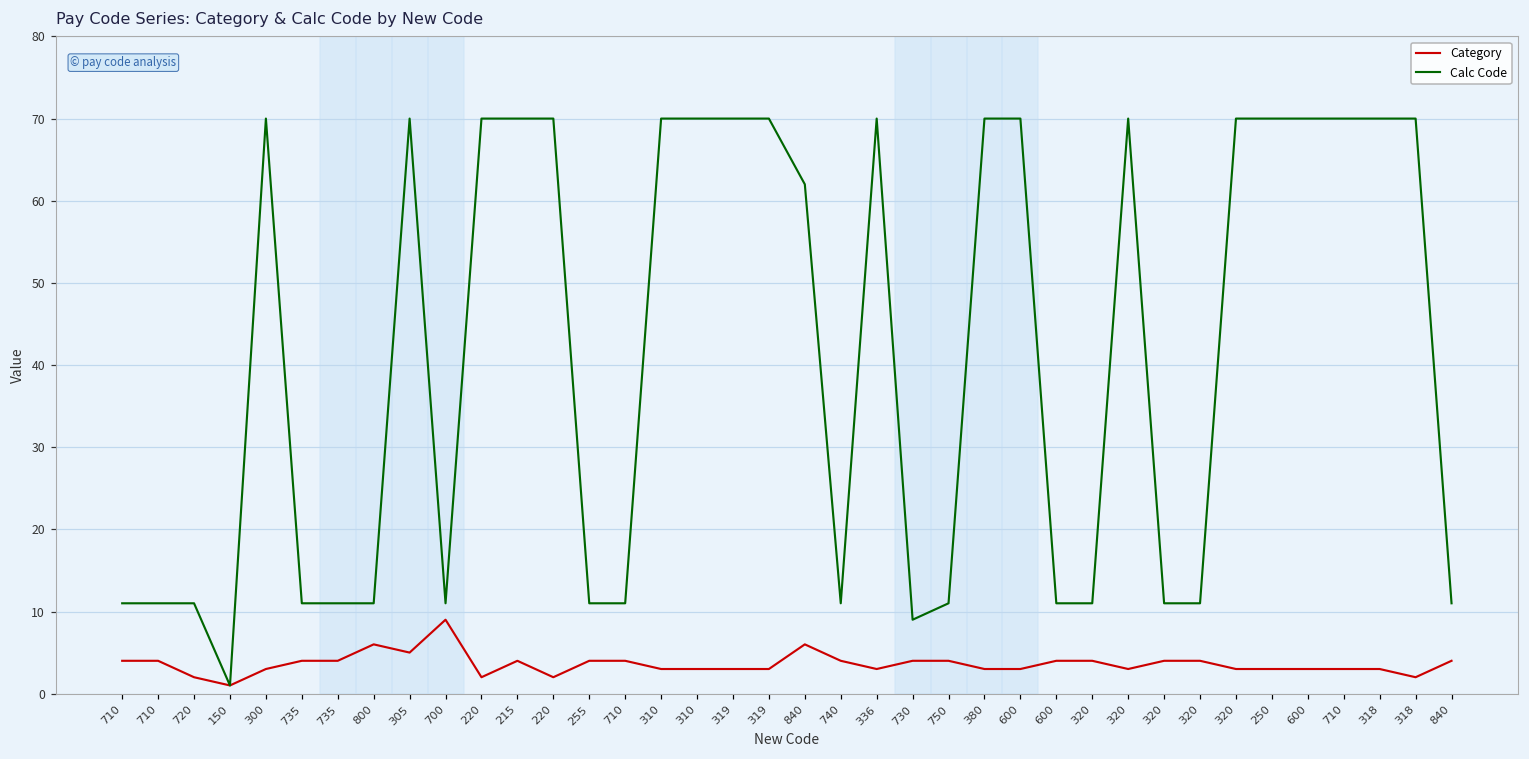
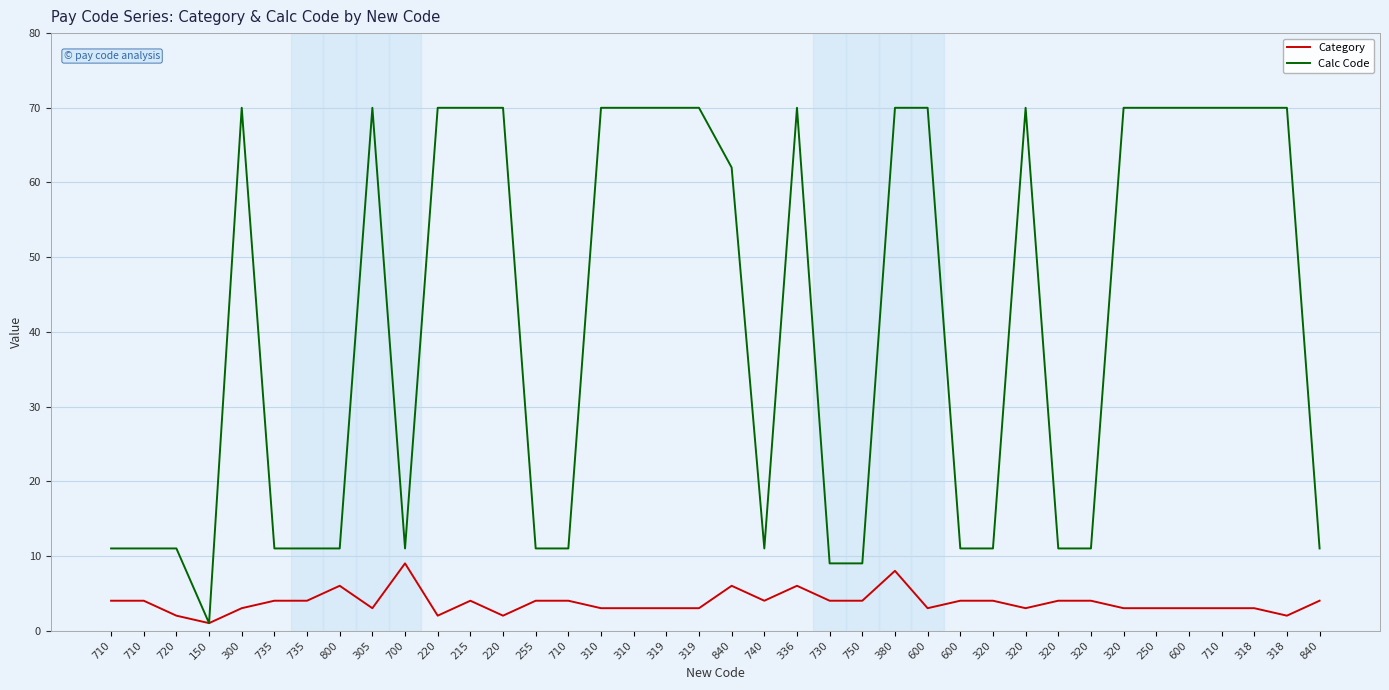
  {
    "Category": {
      "720": 2,
      "300": 3,
      "800": 6,
-     "305": 5,
+     "305": 3,
      "700": 9,
      "215": 4,
      "255": 4,
      "740": 4,
-     "336": 3,
+     "336": 6,
      "730": 4,
      "750": 4,
-     "380": 3,
+     "380": 8,
      "250": 3
    },
    "Calc Code": {
      "720": 11,
      "300": 70,
      "800": 11,
      "305": 70,
      "700": 11,
      "215": 70,
      "255": 11,
      "740": 11,
      "336": 70,
      "730": 9,
-     "750": 11,
+     "750": 9,
      "380": 70,
      "250": 70
    }
  }
